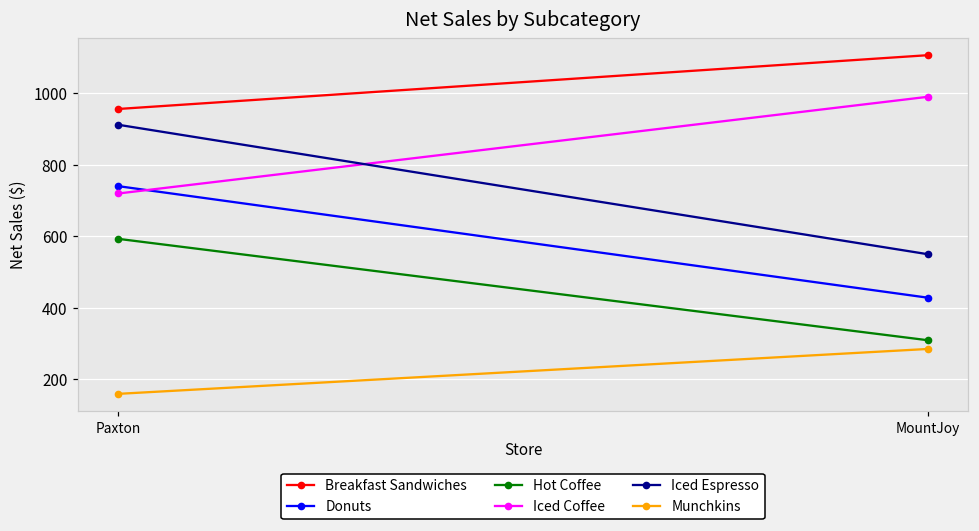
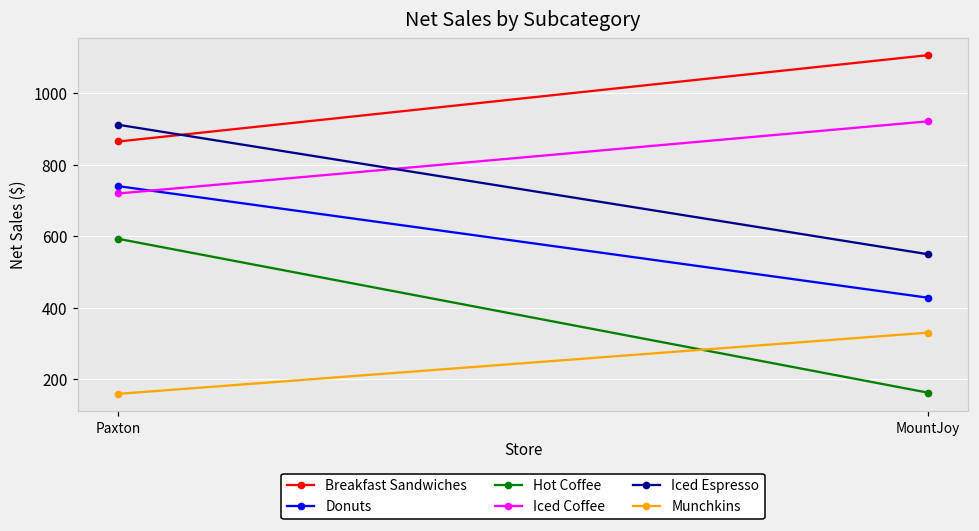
  {
    "Breakfast Sandwiches": {
-     "Paxton": 960,
+     "Paxton": 870,
      "MountJoy": 1110
    },
    "Donuts": {
      "Paxton": 740,
      "MountJoy": 430
    },
    "Hot Coffee": {
      "Paxton": 590,
-     "MountJoy": 310
+     "MountJoy": 160
    },
    "Iced Coffee": {
      "Paxton": 720,
-     "MountJoy": 990
+     "MountJoy": 920
    },
    "Iced Espresso": {
      "Paxton": 910,
      "MountJoy": 550
    },
    "Munchkins": {
      "Paxton": 160,
-     "MountJoy": 280
+     "MountJoy": 330
    }
  }
